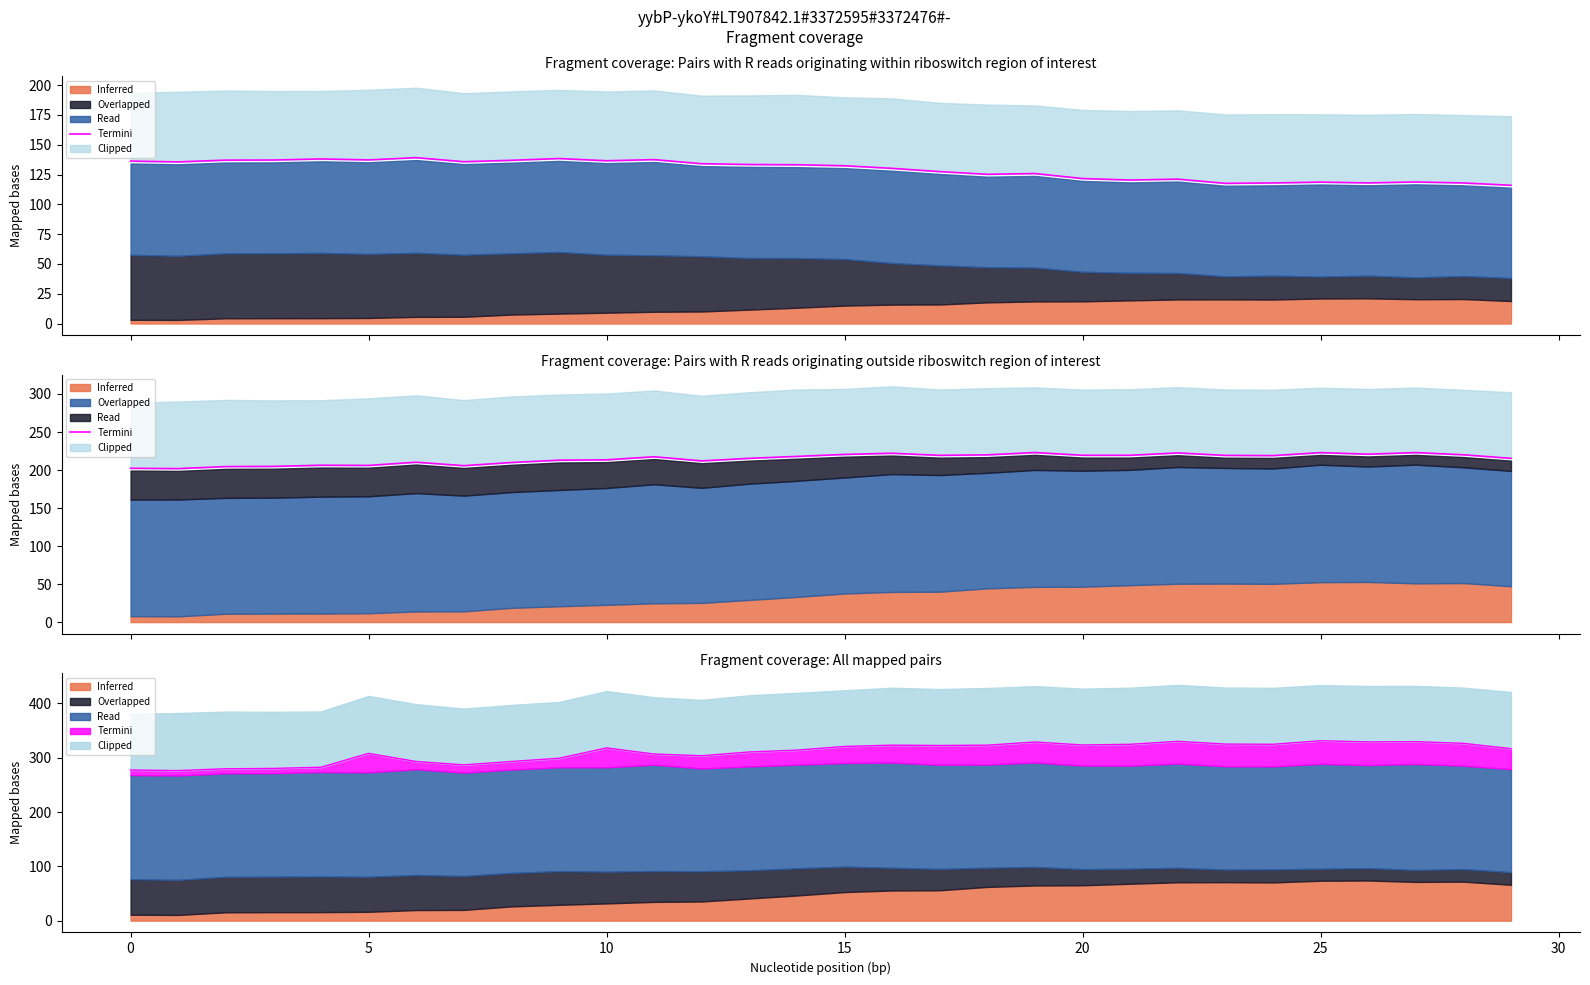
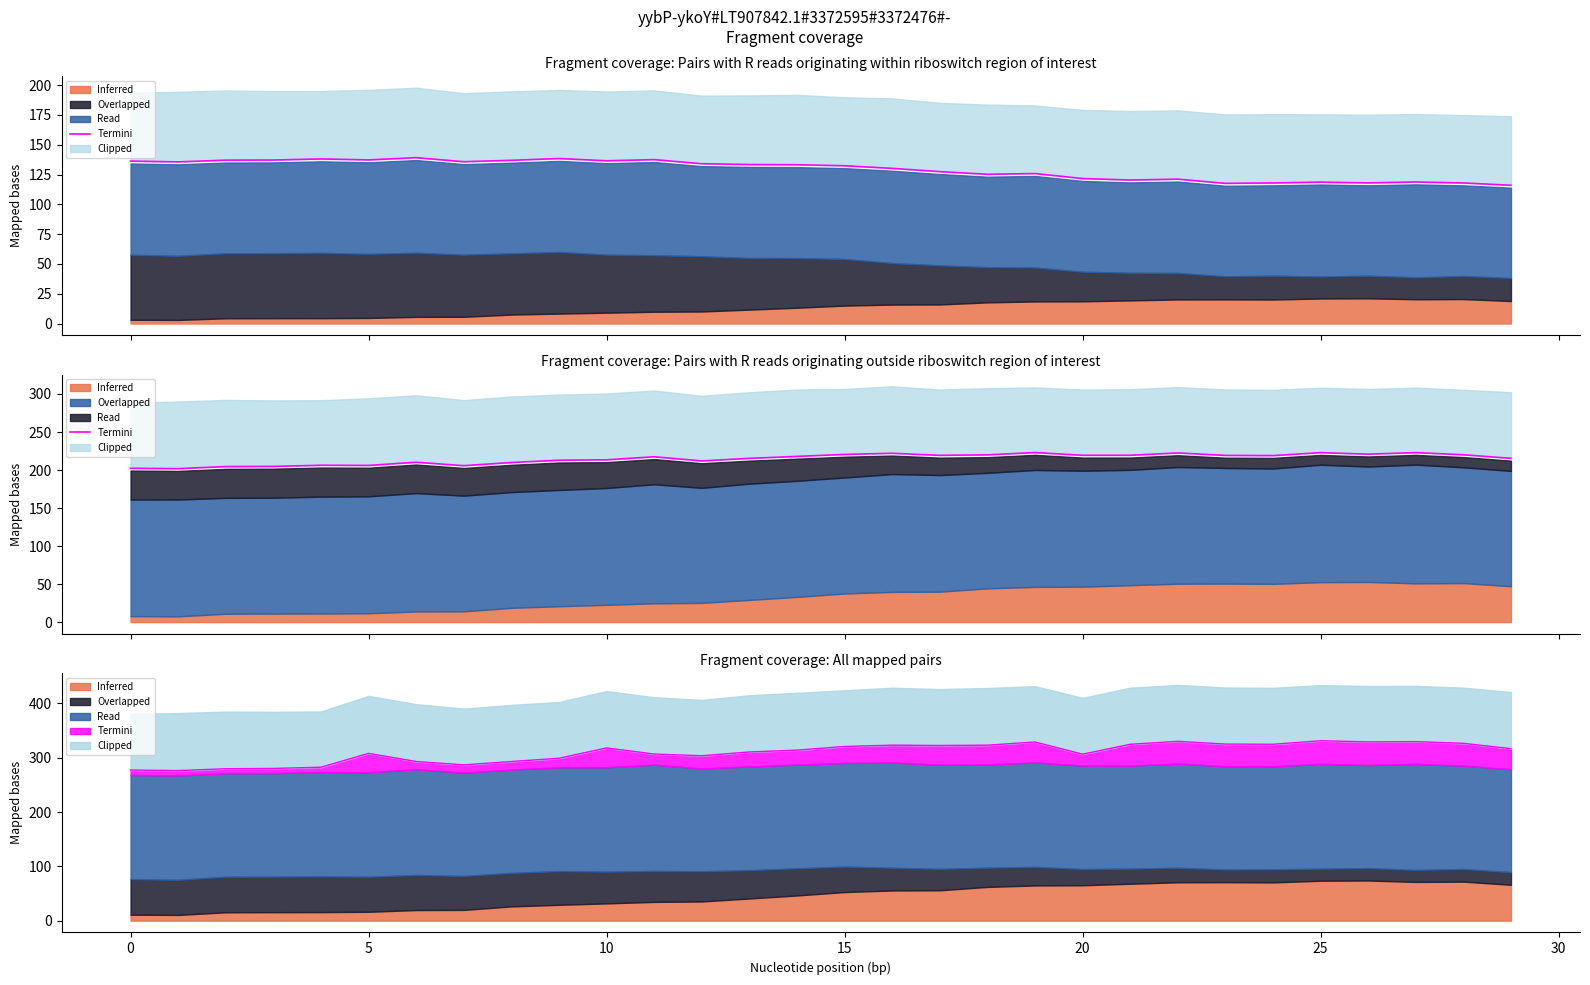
  {
    "Fragment coverage: All mapped pairs": {
      "Inferred": {
        "0": 10,
        "5": 20,
        "10": 30,
        "15": 50,
        "20": 70,
        "25": 70
      },
      "Overlapped": {
        "0": 70,
        "5": 60,
        "10": 60,
        "15": 50,
        "20": 30,
        "25": 20
      },
      "Read": {
        "0": 190,
        "5": 190,
        "10": 190,
        "15": 190,
        "20": 190,
        "25": 190
      },
      "Termini": {
        "0": 10,
        "5": 30,
        "10": 40,
        "15": 30,
-       "20": 40,
+       "20": 20,
        "25": 40
      },
      "Clipped": {
        "5": 110,
        "10": 100,
        "15": 100,
        "20": 100,
        "25": 100
      }
    }
  }
